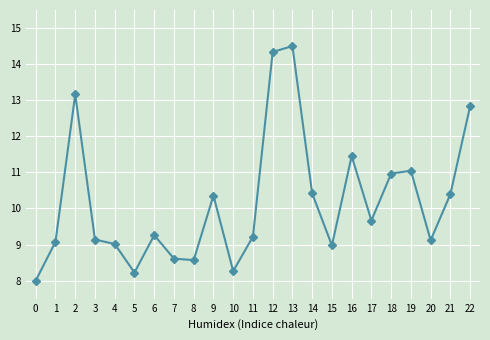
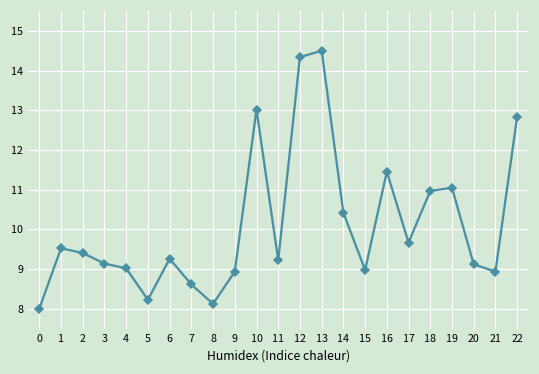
  {
    "0": 8.0,
-   "1": 9.1,
-   "2": 13.2,
+   "1": 9.5,
+   "2": 9.4,
    "3": 9.1,
    "4": 9.0,
    "5": 8.2,
    "6": 9.3,
    "7": 8.6,
-   "8": 8.6,
-   "9": 10.4,
-   "10": 8.3,
+   "8": 8.1,
+   "9": 8.9,
+   "10": 13.0,
    "11": 9.2,
    "12": 14.3,
    "13": 14.5,
    "14": 10.4,
    "15": 9.0,
    "16": 11.5,
    "17": 9.7,
    "18": 11.0,
    "19": 11.0,
    "20": 9.1,
-   "21": 10.4,
+   "21": 8.9,
    "22": 12.8
  }
